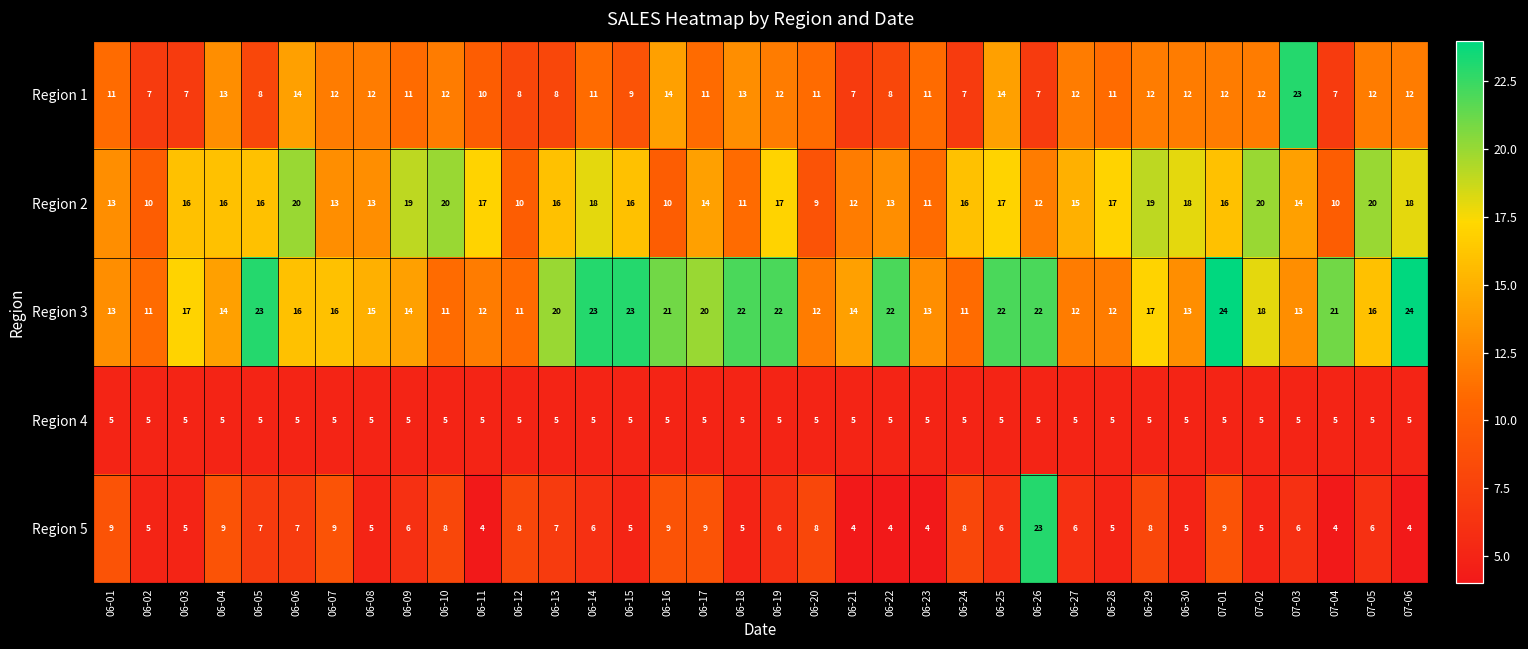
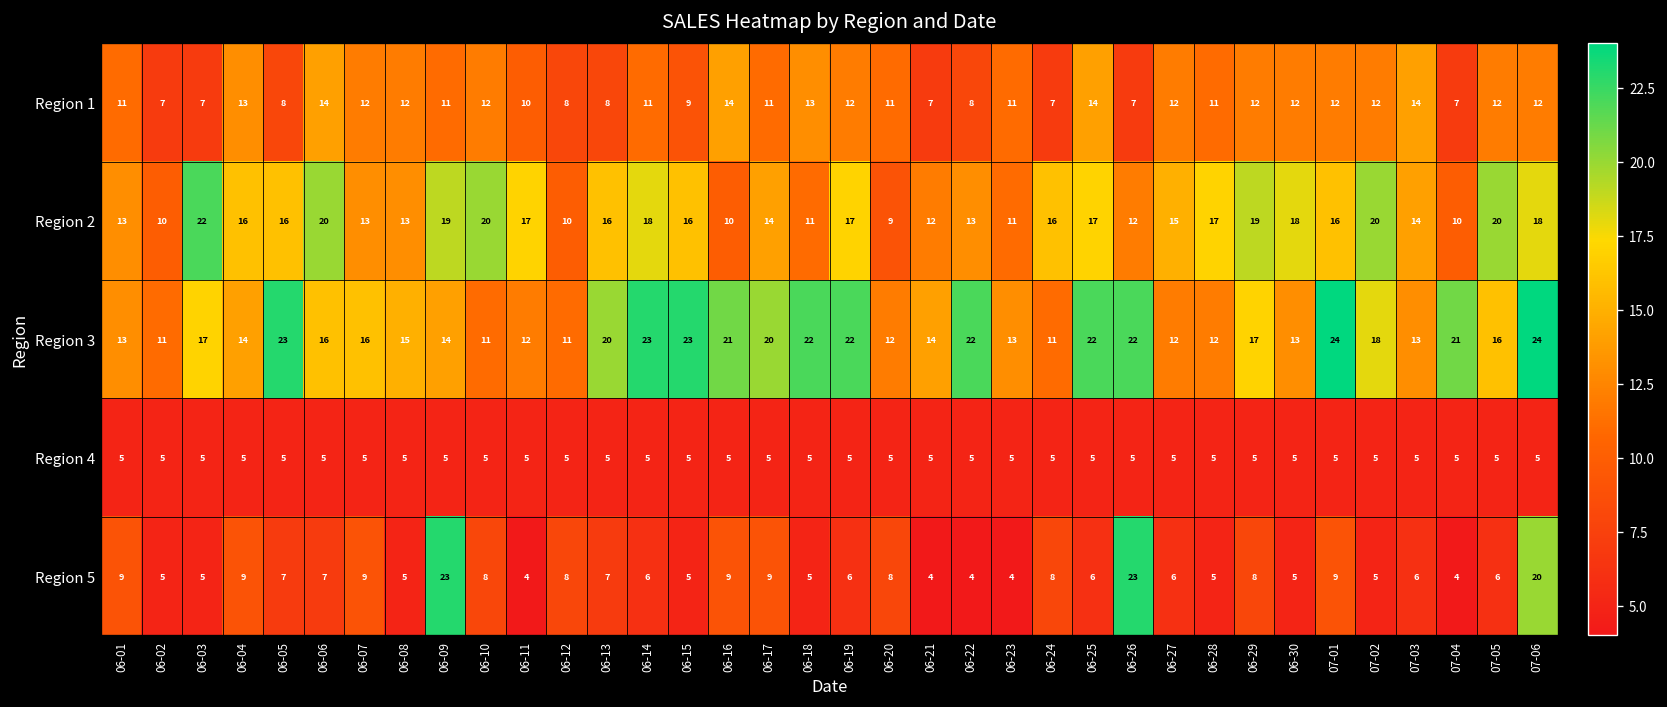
  {
    "Region 1": {
      "06-01": 11,
      "06-02": 7,
      "06-03": 7,
      "06-04": 13,
      "06-05": 8,
      "06-06": 14,
      "06-07": 12,
      "06-08": 12,
      "06-09": 11,
      "06-10": 12,
      "06-11": 10,
      "06-12": 8,
      "06-13": 8,
      "06-14": 11,
      "06-15": 9,
      "06-16": 14,
      "06-17": 11,
      "06-18": 13,
      "06-19": 12,
      "06-20": 11,
      "06-21": 7,
      "06-22": 8,
      "06-23": 11,
      "06-24": 7,
      "06-25": 14,
      "06-26": 7,
      "06-27": 12,
      "06-28": 11,
      "06-29": 12,
      "06-30": 12,
      "07-01": 12,
      "07-02": 12,
-     "07-03": 23,
+     "07-03": 14,
      "07-04": 7,
      "07-05": 12,
      "07-06": 12
    },
    "Region 2": {
      "06-01": 13,
      "06-02": 10,
-     "06-03": 16,
+     "06-03": 22,
      "06-04": 16,
      "06-05": 16,
      "06-06": 20,
      "06-07": 13,
      "06-08": 13,
      "06-09": 19,
      "06-10": 20,
      "06-11": 17,
      "06-12": 10,
      "06-13": 16,
      "06-14": 18,
      "06-15": 16,
      "06-16": 10,
      "06-17": 14,
      "06-18": 11,
      "06-19": 17,
      "06-20": 9,
      "06-21": 12,
      "06-22": 13,
      "06-23": 11,
      "06-24": 16,
      "06-25": 17,
      "06-26": 12,
      "06-27": 15,
      "06-28": 17,
      "06-29": 19,
      "06-30": 18,
      "07-01": 16,
      "07-02": 20,
      "07-03": 14,
      "07-04": 10,
      "07-05": 20,
      "07-06": 18
    },
    "Region 3": {
      "06-01": 13,
      "06-02": 11,
      "06-03": 17,
      "06-04": 14,
      "06-05": 23,
      "06-06": 16,
      "06-07": 16,
      "06-08": 15,
      "06-09": 14,
      "06-10": 11,
      "06-11": 12,
      "06-12": 11,
      "06-13": 20,
      "06-14": 23,
      "06-15": 23,
      "06-16": 21,
      "06-17": 20,
      "06-18": 22,
      "06-19": 22,
      "06-20": 12,
      "06-21": 14,
      "06-22": 22,
      "06-23": 13,
      "06-24": 11,
      "06-25": 22,
      "06-26": 22,
      "06-27": 12,
      "06-28": 12,
      "06-29": 17,
      "06-30": 13,
      "07-01": 24,
      "07-02": 18,
      "07-03": 13,
      "07-04": 21,
      "07-05": 16,
      "07-06": 24
    },
    "Region 4": {
      "06-01": 5,
      "06-02": 5,
      "06-03": 5,
      "06-04": 5,
      "06-05": 5,
      "06-06": 5,
      "06-07": 5,
      "06-08": 5,
      "06-09": 5,
      "06-10": 5,
      "06-11": 5,
      "06-12": 5,
      "06-13": 5,
      "06-14": 5,
      "06-15": 5,
      "06-16": 5,
      "06-17": 5,
      "06-18": 5,
      "06-19": 5,
      "06-20": 5,
      "06-21": 5,
      "06-22": 5,
      "06-23": 5,
      "06-24": 5,
      "06-25": 5,
      "06-26": 5,
      "06-27": 5,
      "06-28": 5,
      "06-29": 5,
      "06-30": 5,
      "07-01": 5,
      "07-02": 5,
      "07-03": 5,
      "07-04": 5,
      "07-05": 5,
      "07-06": 5
    },
    "Region 5": {
      "06-01": 9,
      "06-02": 5,
      "06-03": 5,
      "06-04": 9,
      "06-05": 7,
      "06-06": 7,
      "06-07": 9,
      "06-08": 5,
-     "06-09": 6,
+     "06-09": 23,
      "06-10": 8,
      "06-11": 4,
      "06-12": 8,
      "06-13": 7,
      "06-14": 6,
      "06-15": 5,
      "06-16": 9,
      "06-17": 9,
      "06-18": 5,
      "06-19": 6,
      "06-20": 8,
      "06-21": 4,
      "06-22": 4,
      "06-23": 4,
      "06-24": 8,
      "06-25": 6,
      "06-26": 23,
      "06-27": 6,
      "06-28": 5,
      "06-29": 8,
      "06-30": 5,
      "07-01": 9,
      "07-02": 5,
      "07-03": 6,
      "07-04": 4,
      "07-05": 6,
-     "07-06": 4
+     "07-06": 20
    }
  }
